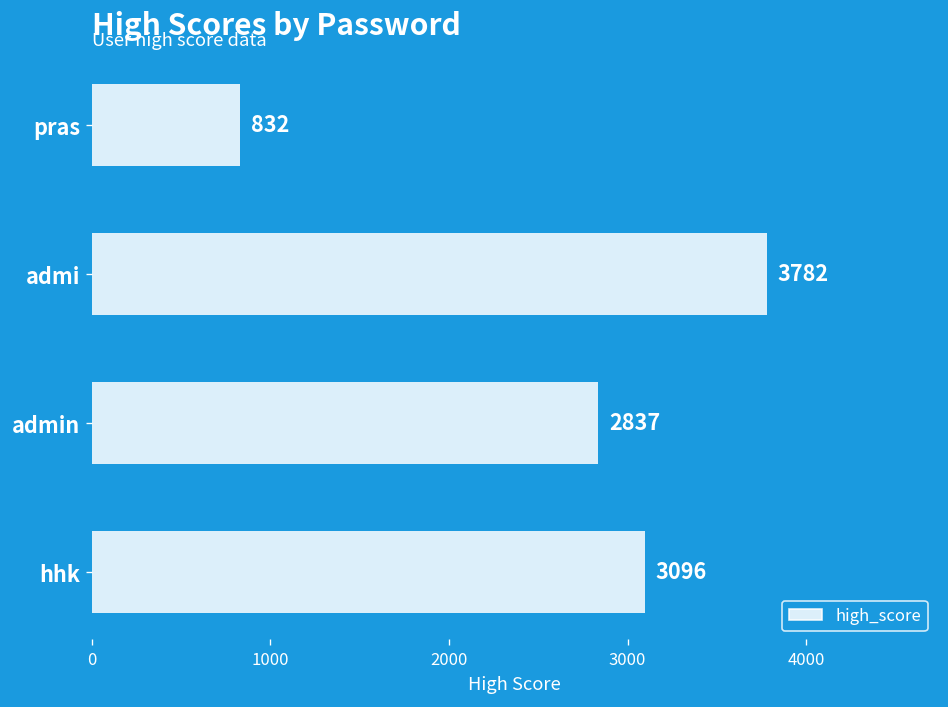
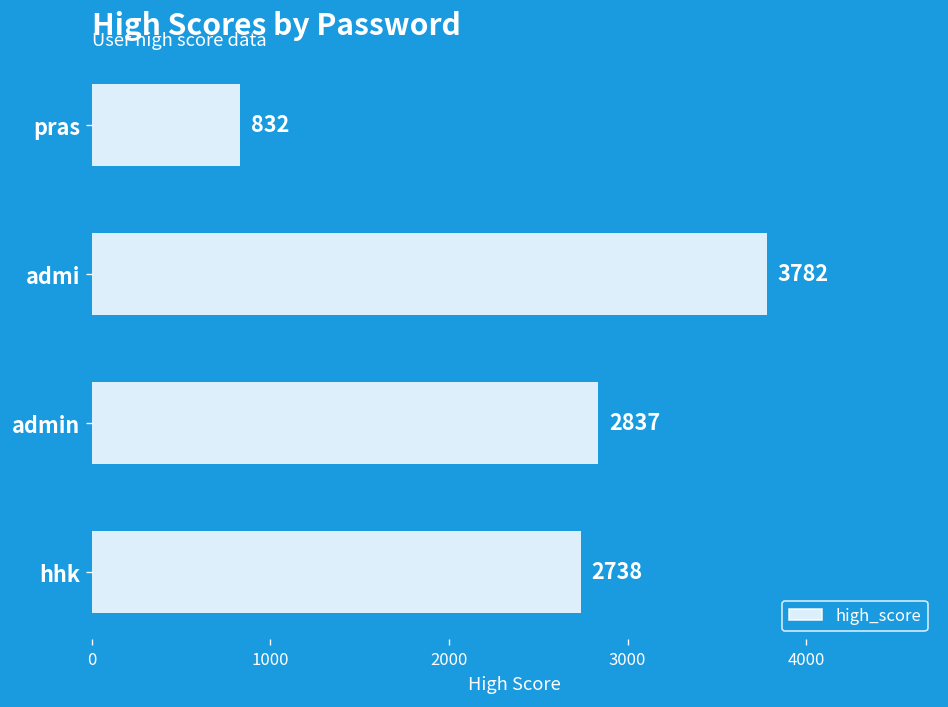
  {
    "pras": 832,
    "admi": 3782,
    "admin": 2837,
-   "hhk": 3096
+   "hhk": 2738
  }
